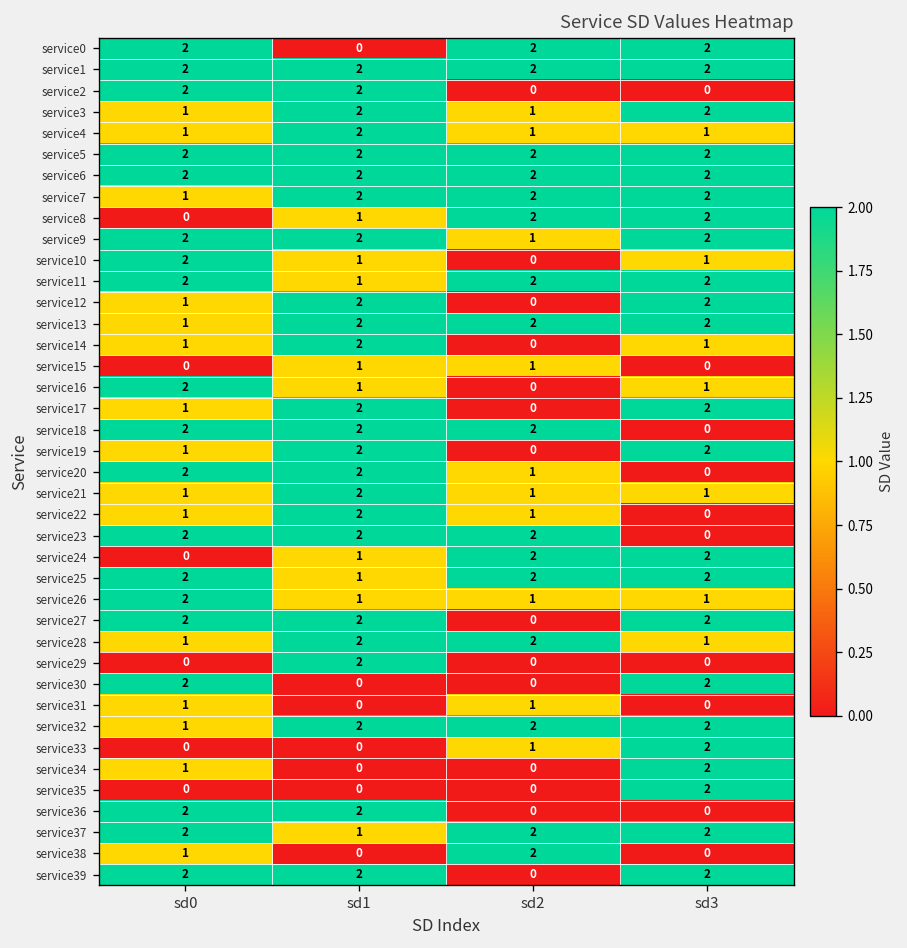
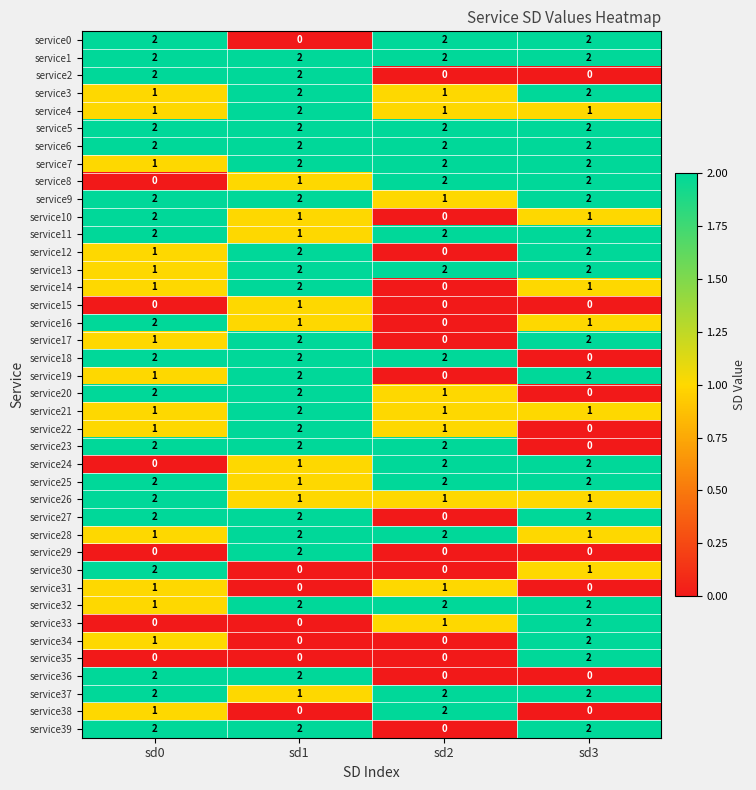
  {
    "service0": {
      "sd0": 2,
      "sd1": 0,
      "sd2": 2,
      "sd3": 2
    },
    "service1": {
      "sd0": 2,
      "sd1": 2,
      "sd2": 2,
      "sd3": 2
    },
    "service2": {
      "sd0": 2,
      "sd1": 2,
      "sd2": 0,
      "sd3": 0
    },
    "service3": {
      "sd0": 1,
      "sd1": 2,
      "sd2": 1,
      "sd3": 2
    },
    "service4": {
      "sd0": 1,
      "sd1": 2,
      "sd2": 1,
      "sd3": 1
    },
    "service5": {
      "sd0": 2,
      "sd1": 2,
      "sd2": 2,
      "sd3": 2
    },
    "service6": {
      "sd0": 2,
      "sd1": 2,
      "sd2": 2,
      "sd3": 2
    },
    "service7": {
      "sd0": 1,
      "sd1": 2,
      "sd2": 2,
      "sd3": 2
    },
    "service8": {
      "sd0": 0,
      "sd1": 1,
      "sd2": 2,
      "sd3": 2
    },
    "service9": {
      "sd0": 2,
      "sd1": 2,
      "sd2": 1,
      "sd3": 2
    },
    "service10": {
      "sd0": 2,
      "sd1": 1,
      "sd2": 0,
      "sd3": 1
    },
    "service11": {
      "sd0": 2,
      "sd1": 1,
      "sd2": 2,
      "sd3": 2
    },
    "service12": {
      "sd0": 1,
      "sd1": 2,
      "sd2": 0,
      "sd3": 2
    },
    "service13": {
      "sd0": 1,
      "sd1": 2,
      "sd2": 2,
      "sd3": 2
    },
    "service14": {
      "sd0": 1,
      "sd1": 2,
      "sd2": 0,
      "sd3": 1
    },
    "service15": {
      "sd0": 0,
      "sd1": 1,
-     "sd2": 1,
+     "sd2": 0,
      "sd3": 0
    },
    "service16": {
      "sd0": 2,
      "sd1": 1,
      "sd2": 0,
      "sd3": 1
    },
    "service17": {
      "sd0": 1,
      "sd1": 2,
      "sd2": 0,
      "sd3": 2
    },
    "service18": {
      "sd0": 2,
      "sd1": 2,
      "sd2": 2,
      "sd3": 0
    },
    "service19": {
      "sd0": 1,
      "sd1": 2,
      "sd2": 0,
      "sd3": 2
    },
    "service20": {
      "sd0": 2,
      "sd1": 2,
      "sd2": 1,
      "sd3": 0
    },
    "service21": {
      "sd0": 1,
      "sd1": 2,
      "sd2": 1,
      "sd3": 1
    },
    "service22": {
      "sd0": 1,
      "sd1": 2,
      "sd2": 1,
      "sd3": 0
    },
    "service23": {
      "sd0": 2,
      "sd1": 2,
      "sd2": 2,
      "sd3": 0
    },
    "service24": {
      "sd0": 0,
      "sd1": 1,
      "sd2": 2,
      "sd3": 2
    },
    "service25": {
      "sd0": 2,
      "sd1": 1,
      "sd2": 2,
      "sd3": 2
    },
    "service26": {
      "sd0": 2,
      "sd1": 1,
      "sd2": 1,
      "sd3": 1
    },
    "service27": {
      "sd0": 2,
      "sd1": 2,
      "sd2": 0,
      "sd3": 2
    },
    "service28": {
      "sd0": 1,
      "sd1": 2,
      "sd2": 2,
      "sd3": 1
    },
    "service29": {
      "sd0": 0,
      "sd1": 2,
      "sd2": 0,
      "sd3": 0
    },
    "service30": {
      "sd0": 2,
      "sd1": 0,
      "sd2": 0,
-     "sd3": 2
+     "sd3": 1
    },
    "service31": {
      "sd0": 1,
      "sd1": 0,
      "sd2": 1,
      "sd3": 0
    },
    "service32": {
      "sd0": 1,
      "sd1": 2,
      "sd2": 2,
      "sd3": 2
    },
    "service33": {
      "sd0": 0,
      "sd1": 0,
      "sd2": 1,
      "sd3": 2
    },
    "service34": {
      "sd0": 1,
      "sd1": 0,
      "sd2": 0,
      "sd3": 2
    },
    "service35": {
      "sd0": 0,
      "sd1": 0,
      "sd2": 0,
      "sd3": 2
    },
    "service36": {
      "sd0": 2,
      "sd1": 2,
      "sd2": 0,
      "sd3": 0
    },
    "service37": {
      "sd0": 2,
      "sd1": 1,
      "sd2": 2,
      "sd3": 2
    },
    "service38": {
      "sd0": 1,
      "sd1": 0,
      "sd2": 2,
      "sd3": 0
    },
    "service39": {
      "sd0": 2,
      "sd1": 2,
      "sd2": 0,
      "sd3": 2
    }
  }
